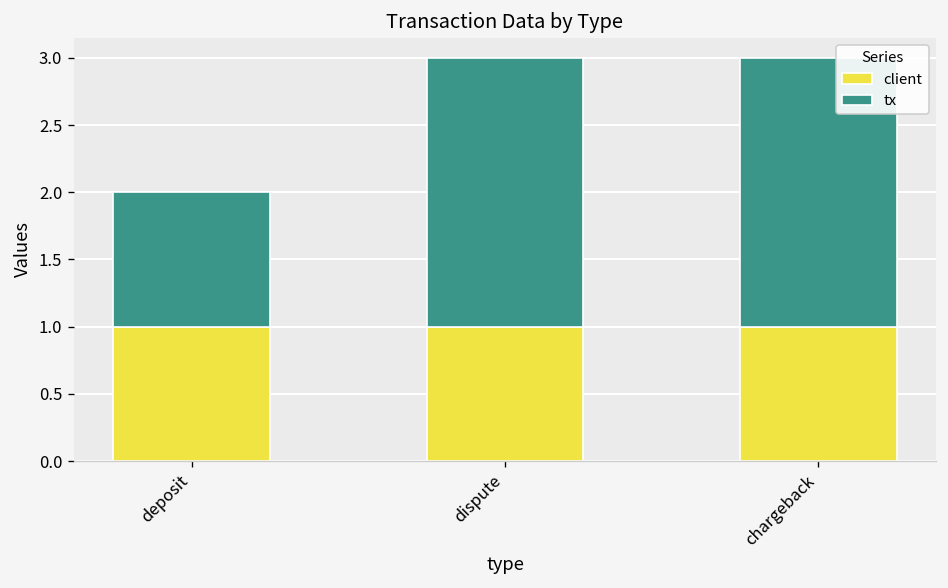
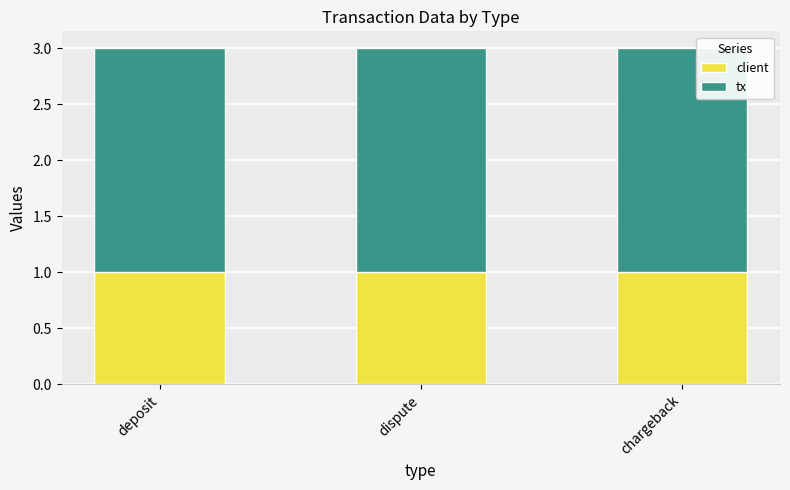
  {
    "client": {
      "deposit": 1,
      "dispute": 1,
      "chargeback": 1
    },
    "tx": {
-     "deposit": 1,
+     "deposit": 2,
      "dispute": 2,
      "chargeback": 2
    }
  }
